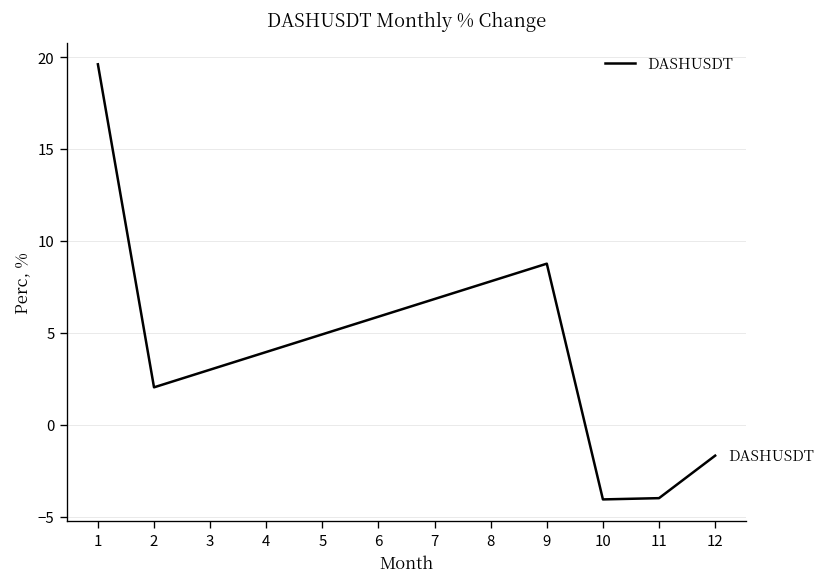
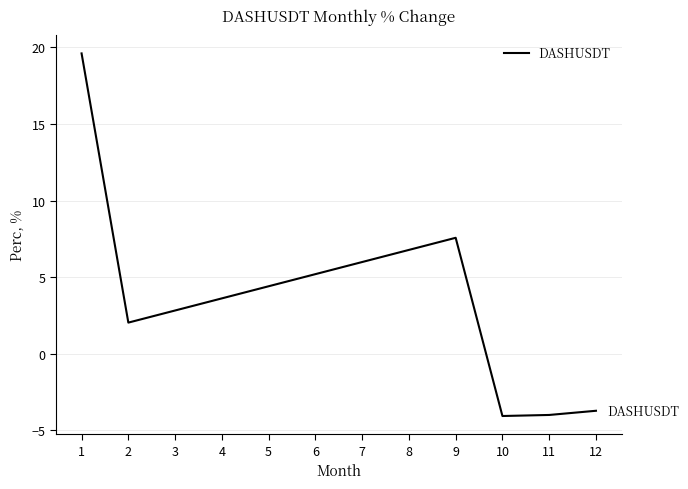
  {
    "1": 19.6,
    "2": 2.0,
-   "9": 8.8,
+   "9": 7.6,
    "10": -4.1,
    "11": -4.0,
-   "12": -1.7
+   "12": -3.7
  }
